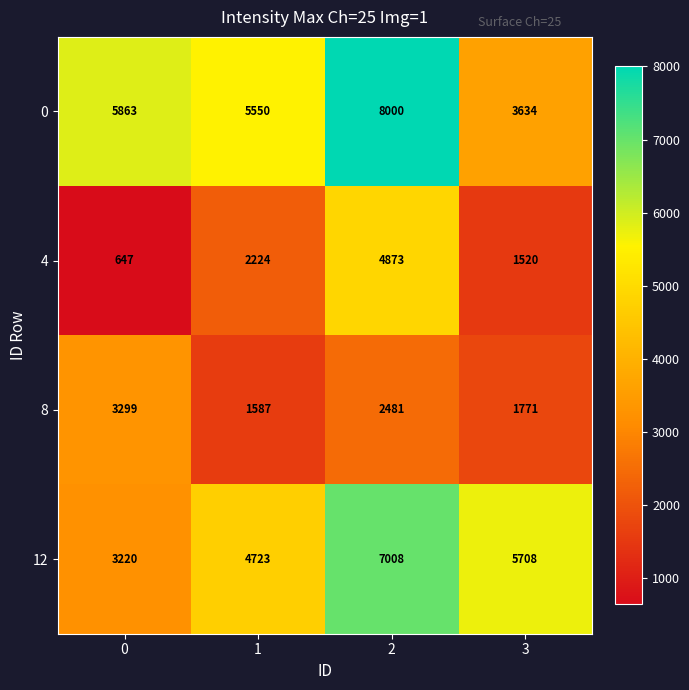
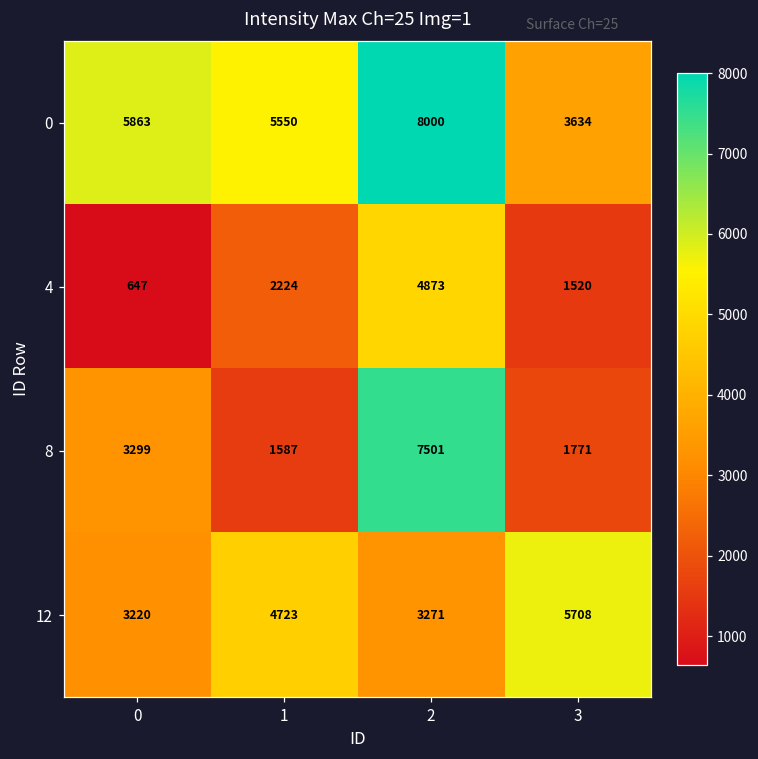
  {
    "0": {
      "0": 5863,
      "1": 5550,
      "2": 8000,
      "3": 3634
    },
    "4": {
      "0": 647,
      "1": 2224,
      "2": 4873,
      "3": 1520
    },
    "8": {
      "0": 3299,
      "1": 1587,
-     "2": 2481,
+     "2": 7501,
      "3": 1771
    },
    "12": {
      "0": 3220,
      "1": 4723,
-     "2": 7008,
+     "2": 3271,
      "3": 5708
    }
  }
